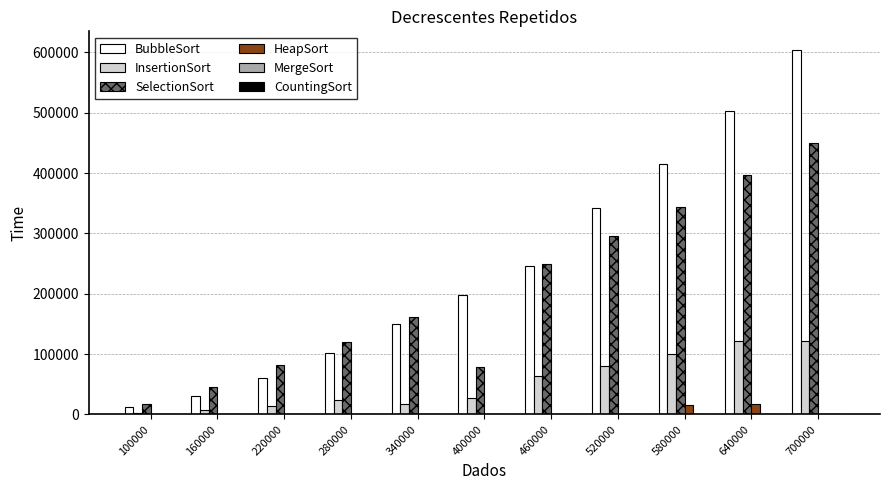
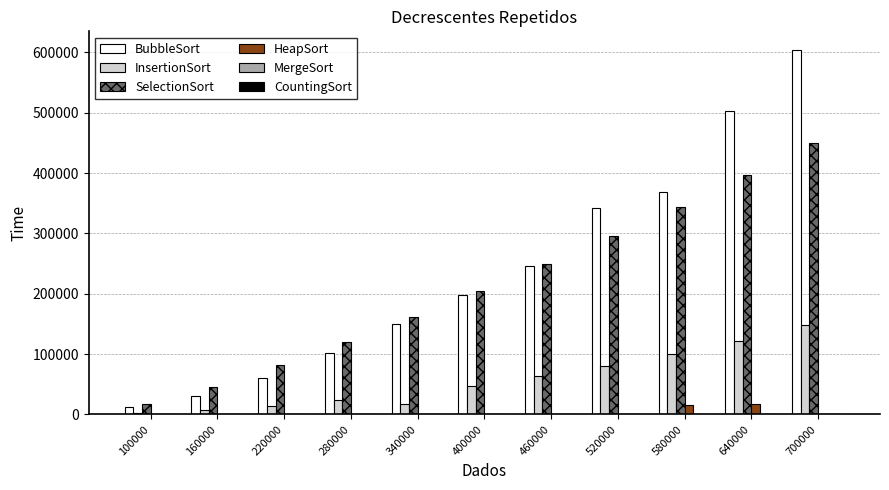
  {
    "BubbleSort": {
      "100000": 10000,
      "160000": 30000,
      "220000": 60000,
      "280000": 100000,
      "340000": 150000,
      "400000": 200000,
      "460000": 250000,
      "520000": 340000,
-     "580000": 420000,
+     "580000": 370000,
      "640000": 500000,
      "700000": 600000
    },
    "InsertionSort": {
      "160000": 10000,
      "220000": 10000,
      "280000": 20000,
      "340000": 20000,
-     "400000": 30000,
+     "400000": 50000,
      "460000": 60000,
      "520000": 80000,
      "580000": 100000,
      "640000": 120000,
-     "700000": 120000
+     "700000": 150000
    },
    "SelectionSort": {
      "100000": 20000,
      "160000": 50000,
      "220000": 80000,
      "280000": 120000,
      "340000": 160000,
-     "400000": 80000,
+     "400000": 200000,
      "460000": 250000,
      "520000": 300000,
      "580000": 340000,
      "640000": 400000,
      "700000": 450000
    },
    "HeapSort": {
      "580000": 20000,
      "640000": 20000
    },
    "CountingSort": {
      "100000": 0,
      "160000": 0,
      "220000": 0,
      "280000": 0,
      "340000": 0,
      "400000": 0
    }
  }
